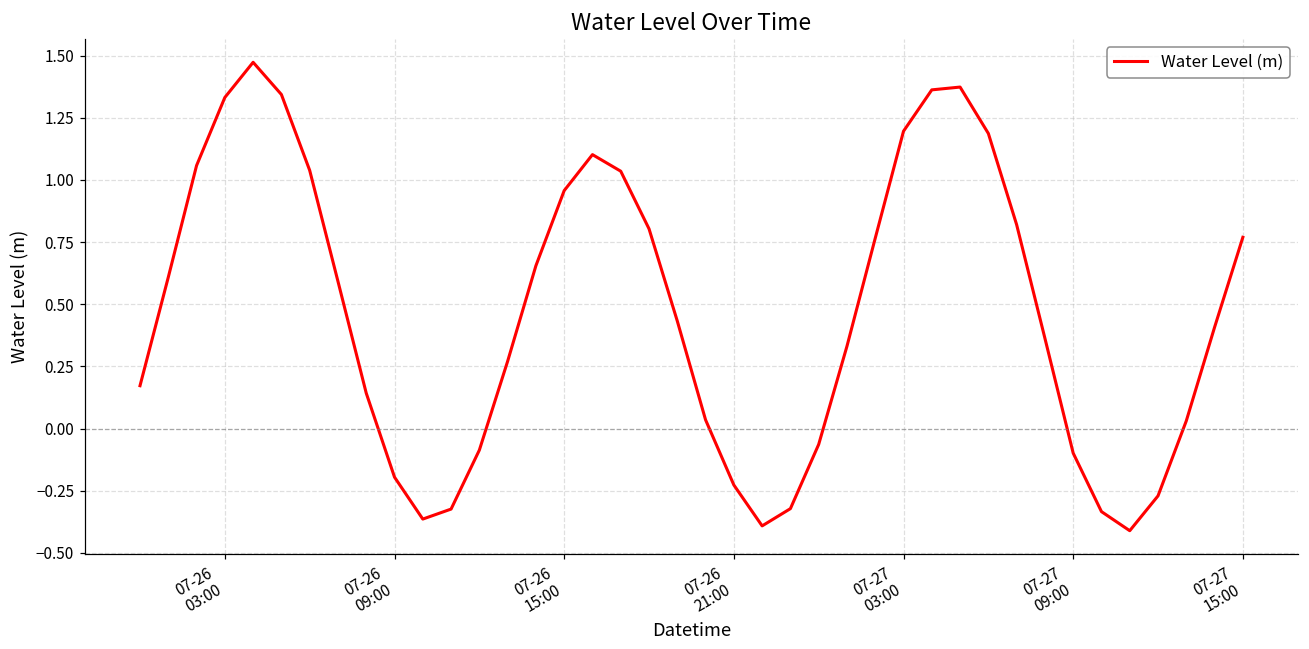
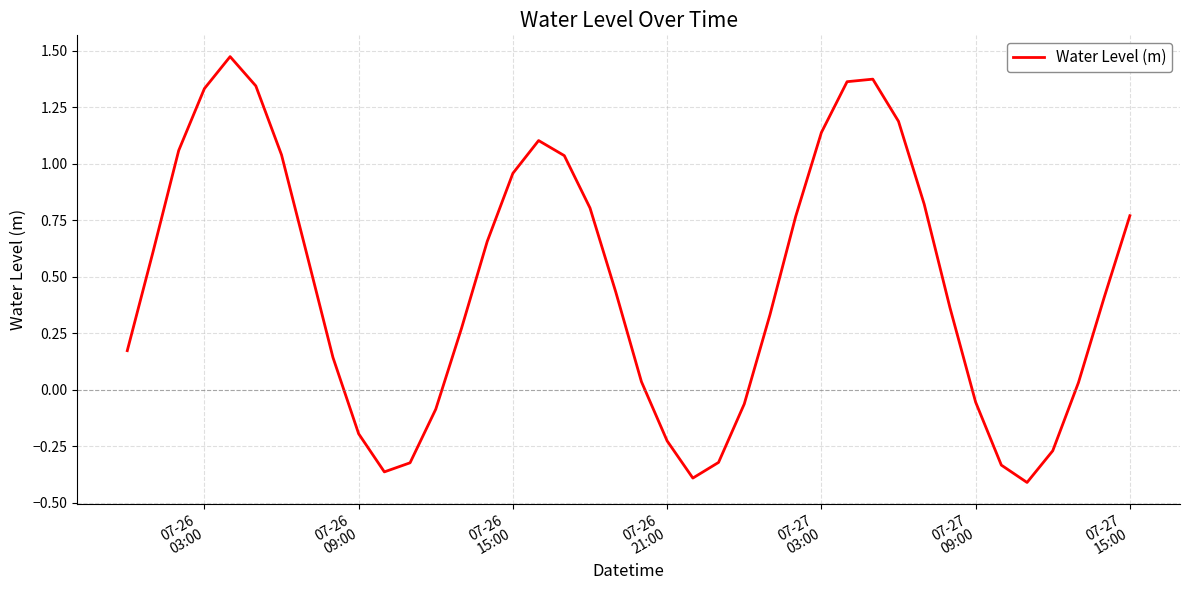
  {
    "07-26 03:00": 1.33,
    "07-26 09:00": -0.20,
    "07-26 15:00": 0.96,
    "07-26 21:00": -0.23,
-   "07-27 03:00": 1.20,
-   "07-27 09:00": -0.10,
+   "07-27 03:00": 1.14,
+   "07-27 09:00": -0.06,
    "07-27 15:00": 0.77
  }
